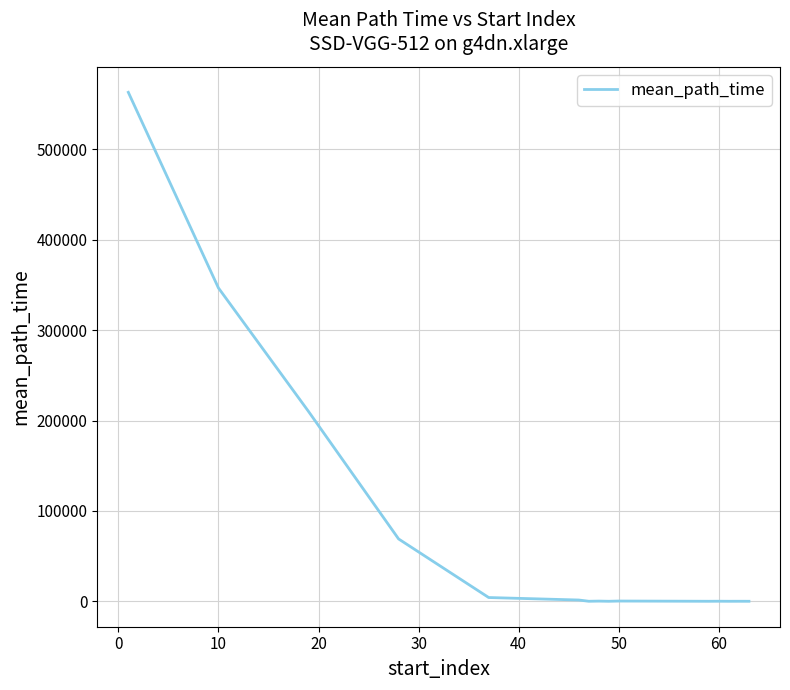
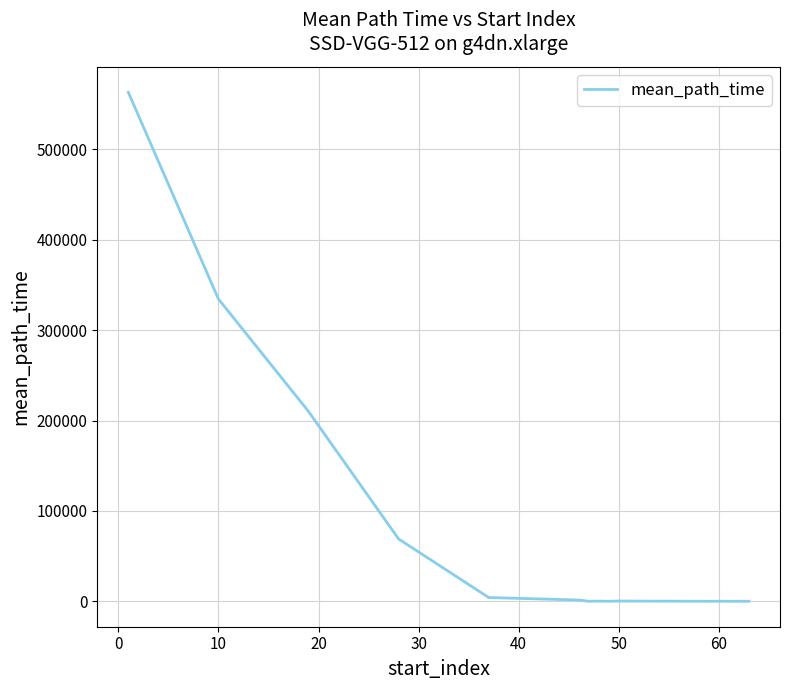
  {
-   "10": 350000,
+   "10": 330000,
    "50": 0,
    "60": 0
  }
